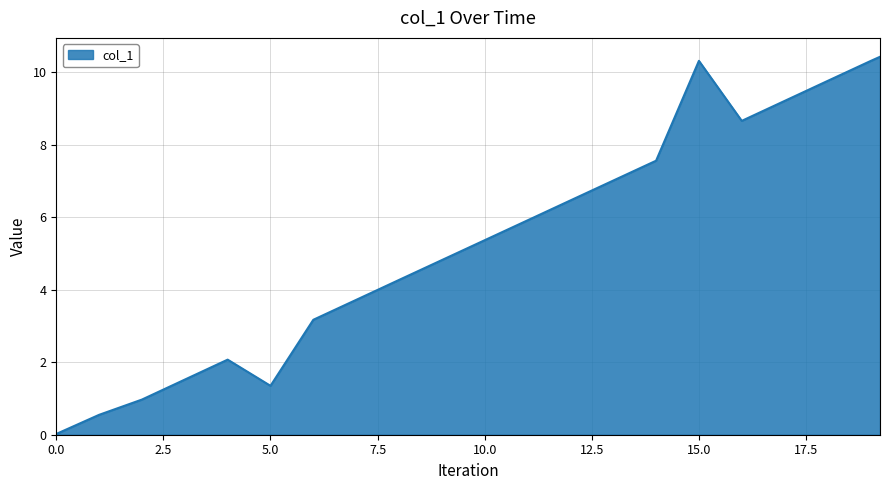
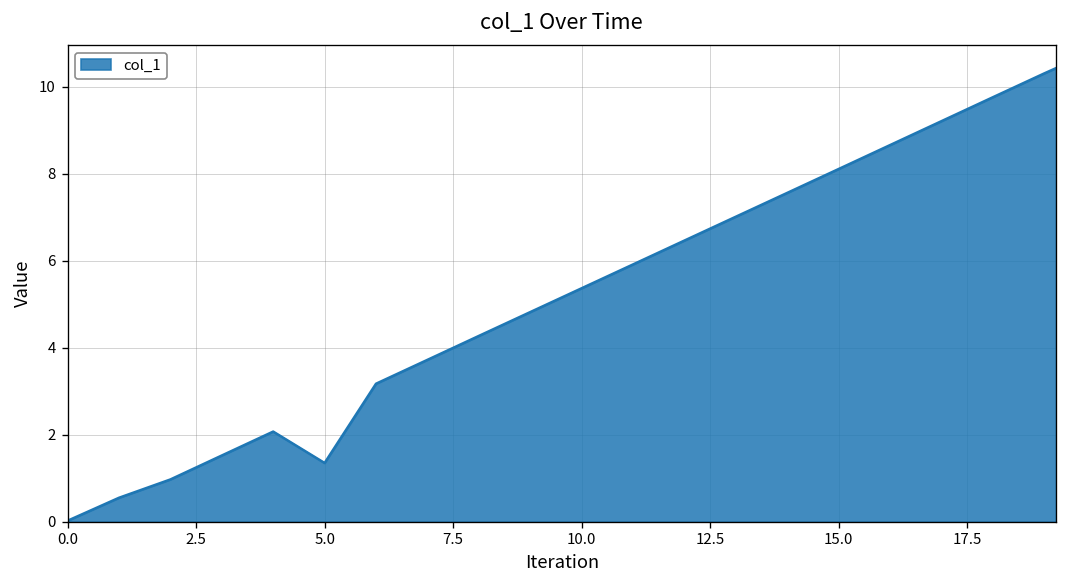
  {
    "0.0": 0.0,
    "5.0": 1.3,
    "10.0": 5.4,
-   "15.0": 10.3
+   "15.0": 8.1
  }
